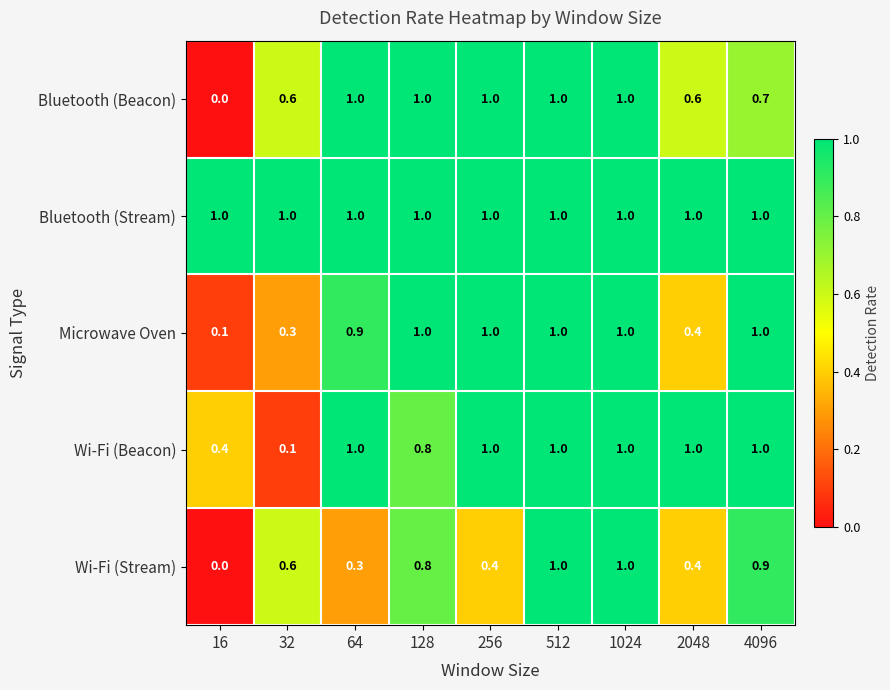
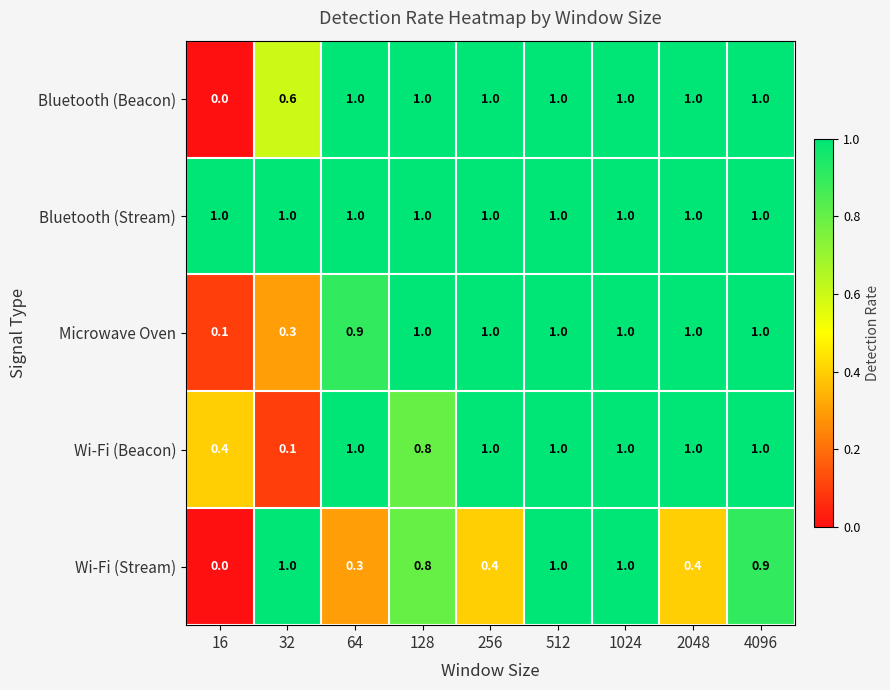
  {
    "Bluetooth (Beacon)": {
      "16": 0.0,
      "32": 0.6,
      "64": 1.0,
      "128": 1.0,
      "256": 1.0,
      "512": 1.0,
      "1024": 1.0,
-     "2048": 0.6,
-     "4096": 0.7
+     "2048": 1.0,
+     "4096": 1.0
    },
    "Bluetooth (Stream)": {
      "16": 1.0,
      "32": 1.0,
      "64": 1.0,
      "128": 1.0,
      "256": 1.0,
      "512": 1.0,
      "1024": 1.0,
      "2048": 1.0,
      "4096": 1.0
    },
    "Microwave Oven": {
      "16": 0.1,
      "32": 0.3,
      "64": 0.9,
      "128": 1.0,
      "256": 1.0,
      "512": 1.0,
      "1024": 1.0,
-     "2048": 0.4,
+     "2048": 1.0,
      "4096": 1.0
    },
    "Wi-Fi (Beacon)": {
      "16": 0.4,
      "32": 0.1,
      "64": 1.0,
      "128": 0.8,
      "256": 1.0,
      "512": 1.0,
      "1024": 1.0,
      "2048": 1.0,
      "4096": 1.0
    },
    "Wi-Fi (Stream)": {
      "16": 0.0,
-     "32": 0.6,
+     "32": 1.0,
      "64": 0.3,
      "128": 0.8,
      "256": 0.4,
      "512": 1.0,
      "1024": 1.0,
      "2048": 0.4,
      "4096": 0.9
    }
  }
